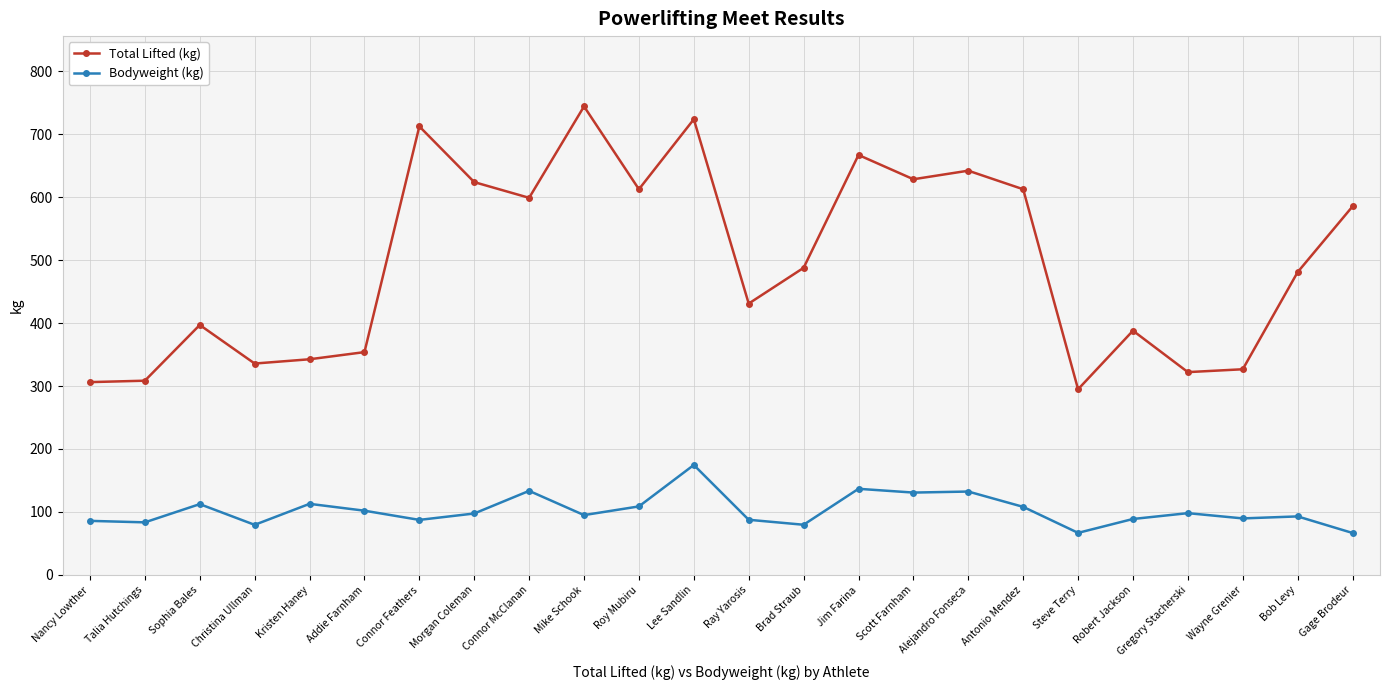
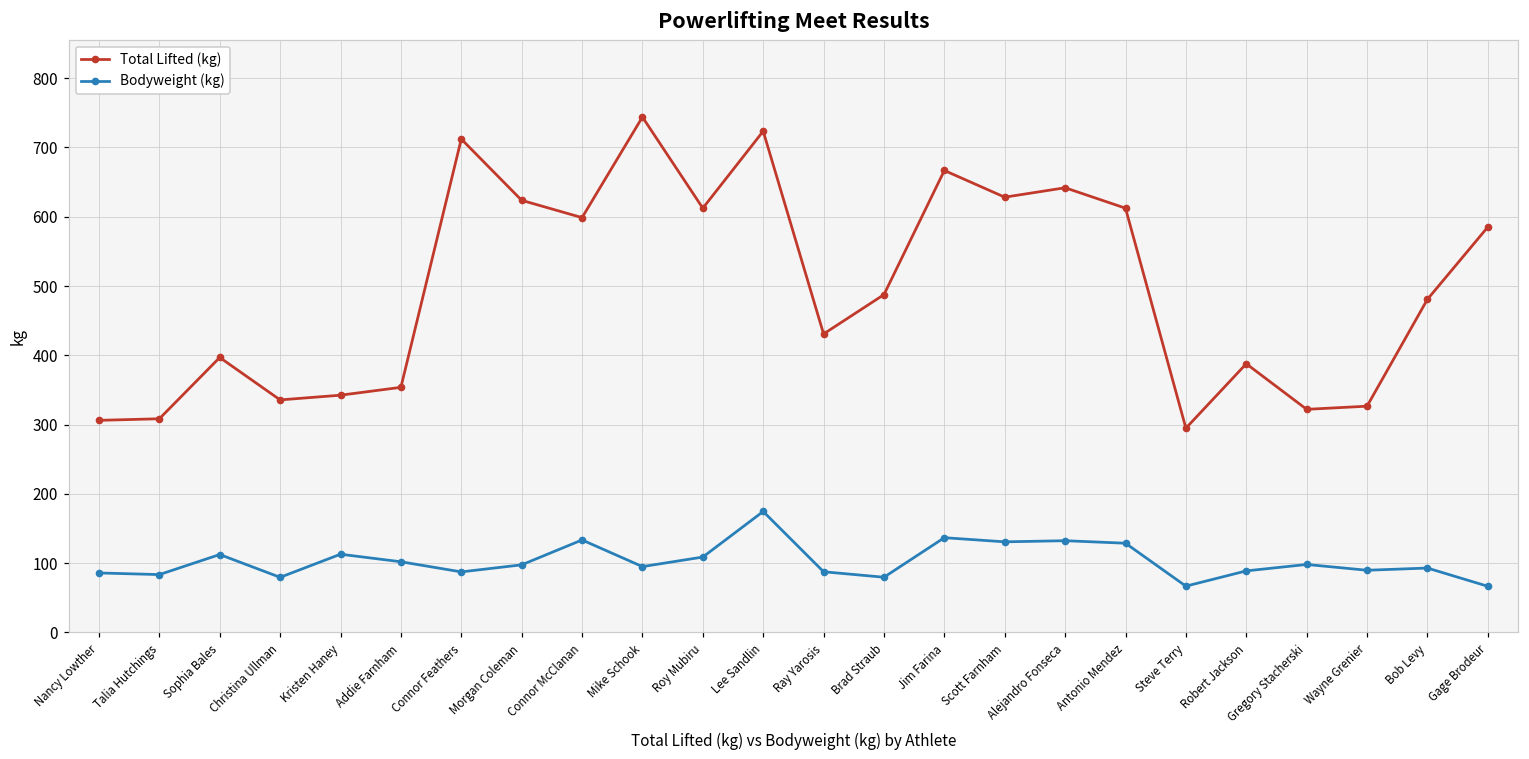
  {
    "Total Lifted (kg)": {
      "Nancy Lowther": 310,
      "Talia Hutchings": 310,
      "Sophia Bales": 400,
      "Christina Ullman": 340,
      "Kristen Haney": 340,
      "Addie Farnham": 350,
      "Connor Feathers": 710,
      "Morgan Coleman": 620,
      "Connor McClanan": 600,
      "Mike Schook": 740,
      "Roy Mubiru": 610,
      "Lee Sandlin": 720,
      "Ray Yarosis": 430,
      "Brad Straub": 490,
      "Jim Farina": 670,
      "Scott Farnham": 630,
      "Alejandro Fonseca": 640,
      "Antonio Mendez": 610,
      "Steve Terry": 290,
      "Robert Jackson": 390,
      "Gregory Stacherski": 320,
      "Wayne Grenier": 330,
      "Bob Levy": 480,
      "Gage Brodeur": 590
    },
    "Bodyweight (kg)": {
      "Nancy Lowther": 90,
      "Talia Hutchings": 80,
      "Sophia Bales": 110,
      "Christina Ullman": 80,
      "Kristen Haney": 110,
      "Addie Farnham": 100,
      "Connor Feathers": 90,
      "Morgan Coleman": 100,
      "Connor McClanan": 130,
      "Mike Schook": 100,
      "Roy Mubiru": 110,
      "Lee Sandlin": 170,
      "Ray Yarosis": 90,
      "Brad Straub": 80,
      "Jim Farina": 140,
      "Scott Farnham": 130,
      "Alejandro Fonseca": 130,
-     "Antonio Mendez": 110,
+     "Antonio Mendez": 130,
      "Steve Terry": 70,
      "Robert Jackson": 90,
      "Gregory Stacherski": 100,
      "Wayne Grenier": 90,
      "Bob Levy": 90,
      "Gage Brodeur": 70
    }
  }
